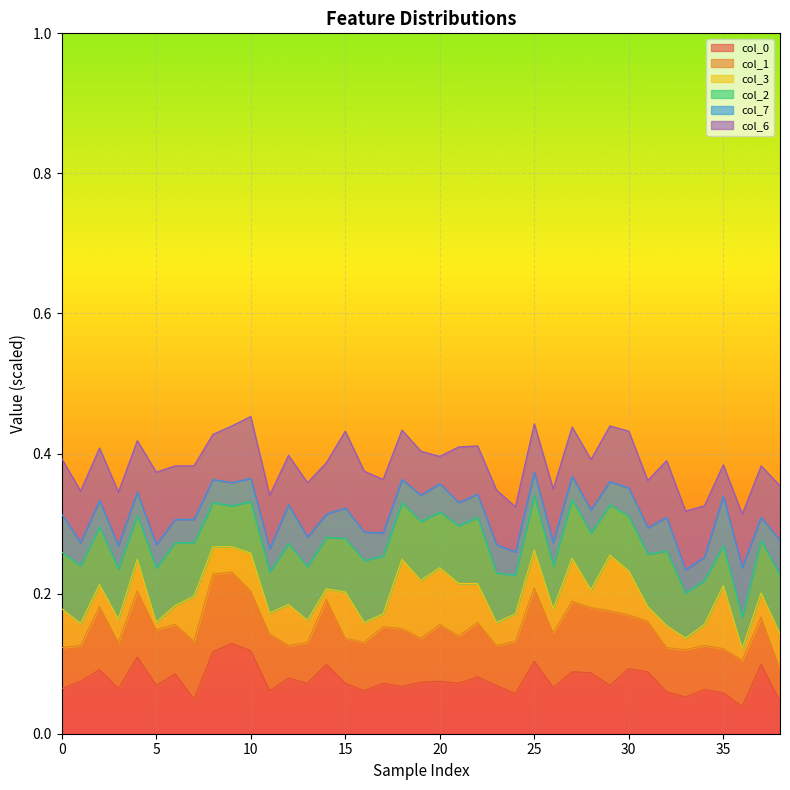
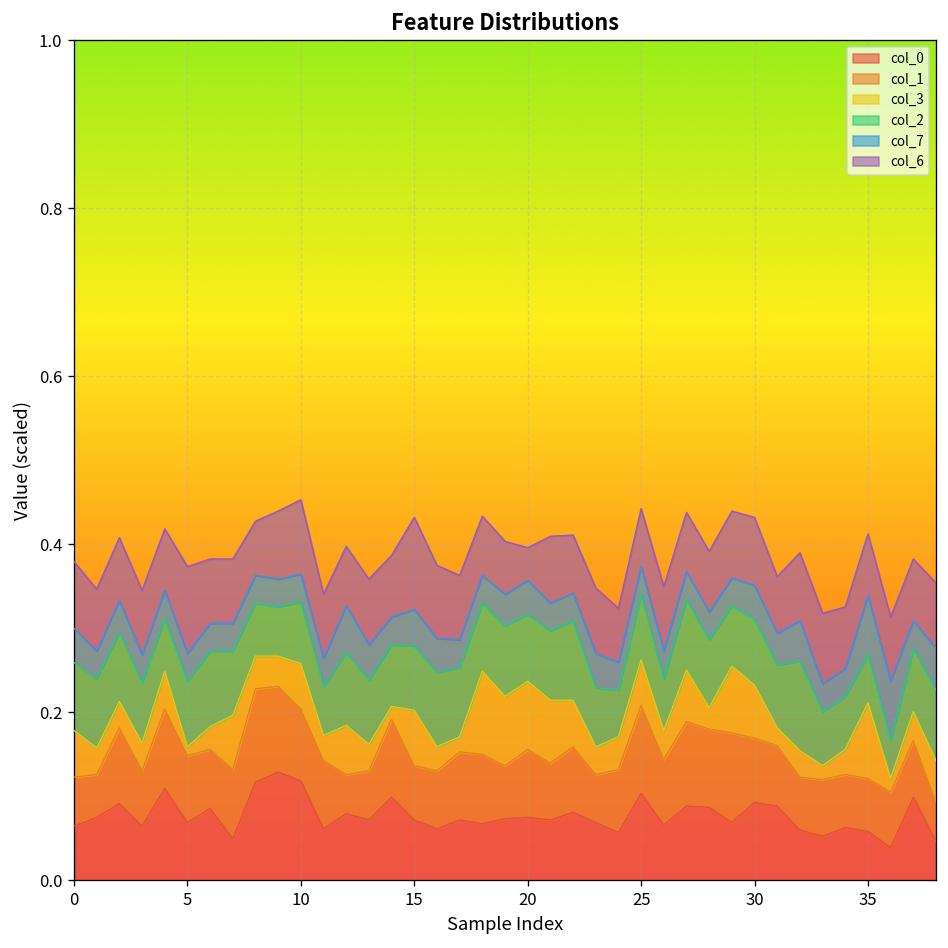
  {
    "col_3": {
      "0": 0.06,
      "5": 0.01,
      "10": 0.05,
      "15": 0.07,
      "20": 0.08,
      "25": 0.05,
      "30": 0.06,
      "35": 0.09
    },
    "col_2": {
      "0": 0.08,
      "5": 0.08,
      "10": 0.07,
      "15": 0.08,
      "20": 0.08,
      "25": 0.08,
      "30": 0.08,
      "35": 0.06
    },
    "col_7": {
-     "0": 0.05,
+     "0": 0.04,
      "5": 0.03,
      "10": 0.03,
      "15": 0.04,
      "20": 0.04,
      "25": 0.03,
      "30": 0.04,
      "35": 0.07
    },
    "col_6": {
      "0": 0.08,
      "5": 0.10,
      "10": 0.09,
      "15": 0.11,
      "20": 0.04,
      "25": 0.07,
      "30": 0.08,
-     "35": 0.04
+     "35": 0.07
    }
  }
